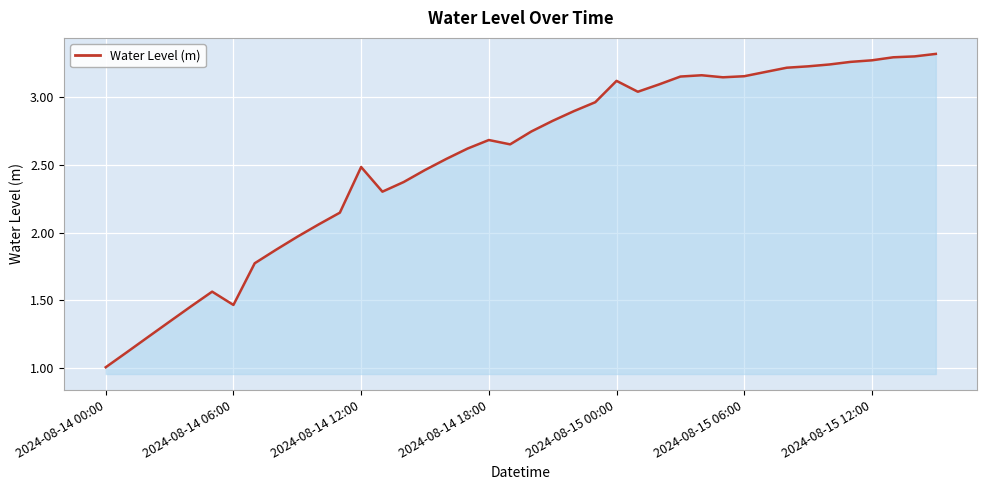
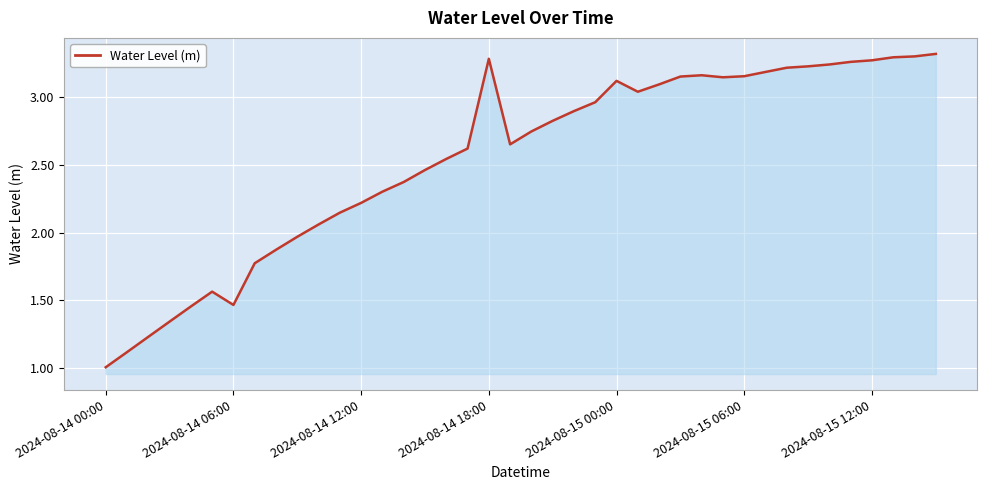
  {
    "2024-08-14 00:00": 1.01,
    "2024-08-14 06:00": 1.47,
-   "2024-08-14 12:00": 2.49,
-   "2024-08-14 18:00": 2.69,
+   "2024-08-14 12:00": 2.22,
+   "2024-08-14 18:00": 3.29,
    "2024-08-15 00:00": 3.12,
    "2024-08-15 06:00": 3.16,
    "2024-08-15 12:00": 3.27
  }
